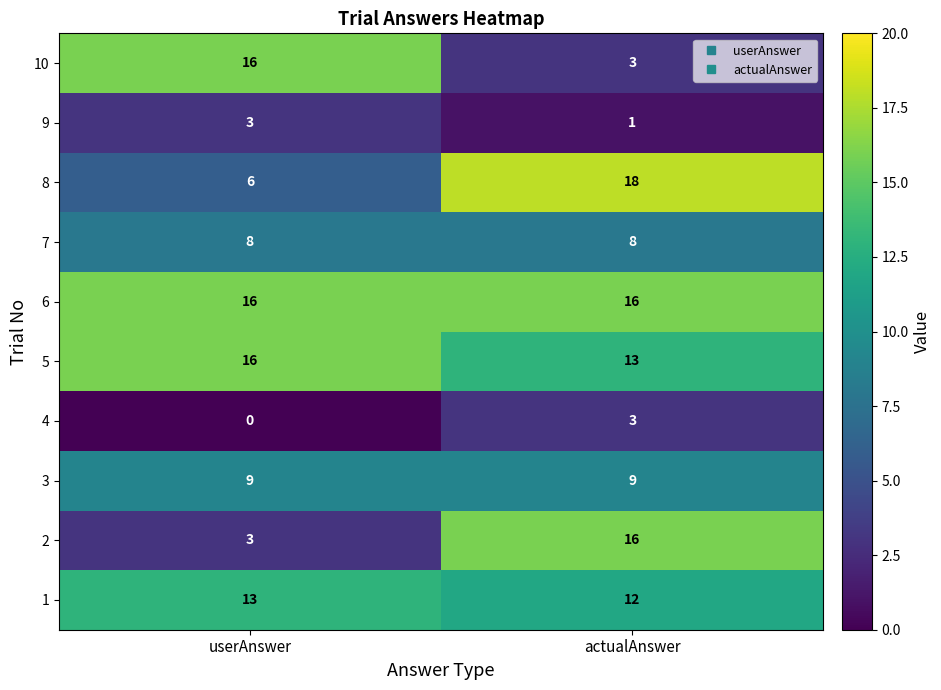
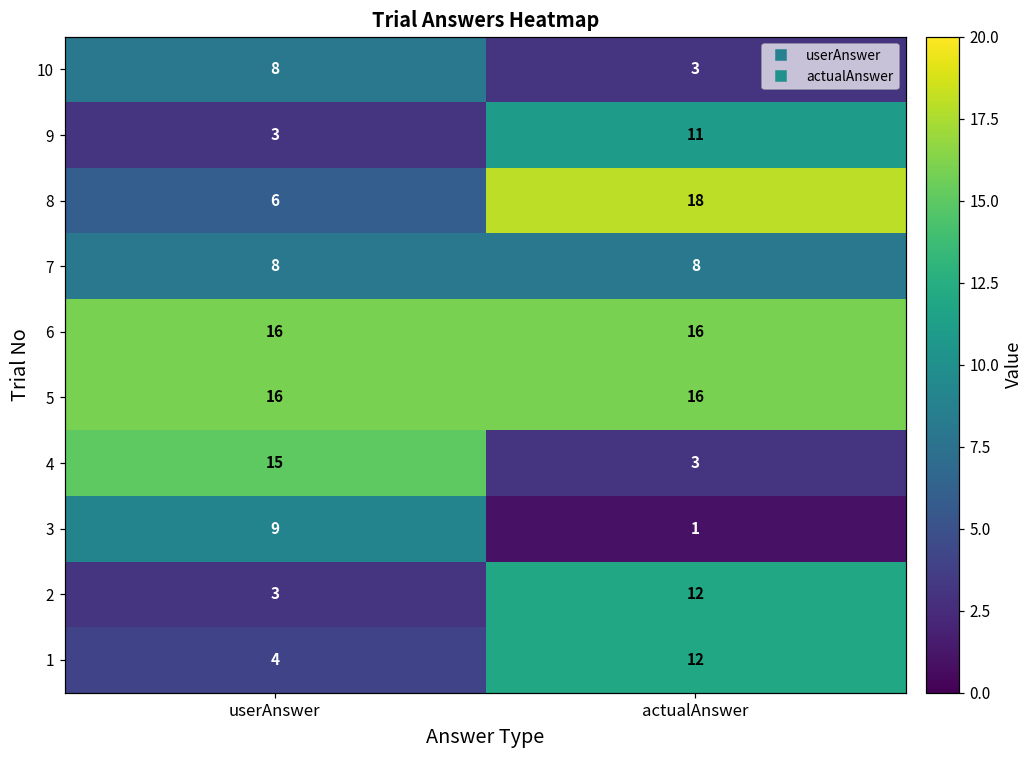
  {
    "10": {
-     "userAnswer": 16,
+     "userAnswer": 8,
      "actualAnswer": 3
    },
    "9": {
      "userAnswer": 3,
-     "actualAnswer": 1
+     "actualAnswer": 11
    },
    "8": {
      "userAnswer": 6,
      "actualAnswer": 18
    },
    "7": {
      "userAnswer": 8,
      "actualAnswer": 8
    },
    "6": {
      "userAnswer": 16,
      "actualAnswer": 16
    },
    "5": {
      "userAnswer": 16,
-     "actualAnswer": 13
+     "actualAnswer": 16
    },
    "4": {
-     "userAnswer": 0,
+     "userAnswer": 15,
      "actualAnswer": 3
    },
    "3": {
      "userAnswer": 9,
-     "actualAnswer": 9
+     "actualAnswer": 1
    },
    "2": {
      "userAnswer": 3,
-     "actualAnswer": 16
+     "actualAnswer": 12
    },
    "1": {
-     "userAnswer": 13,
+     "userAnswer": 4,
      "actualAnswer": 12
    }
  }
